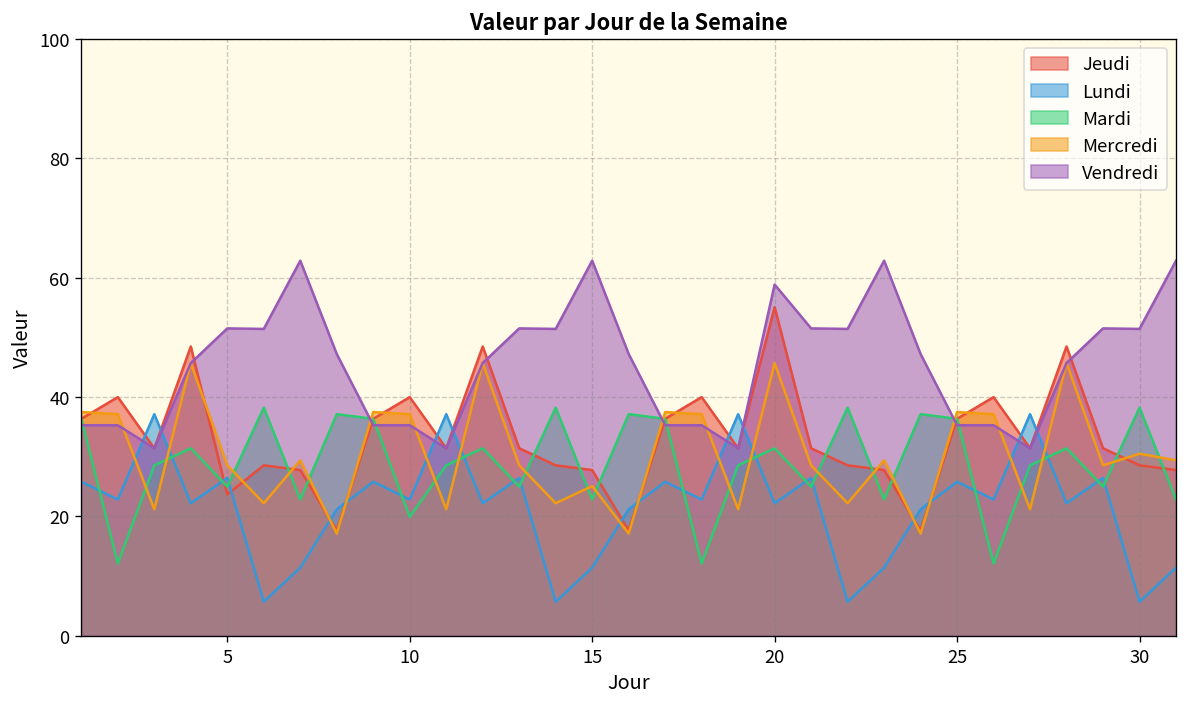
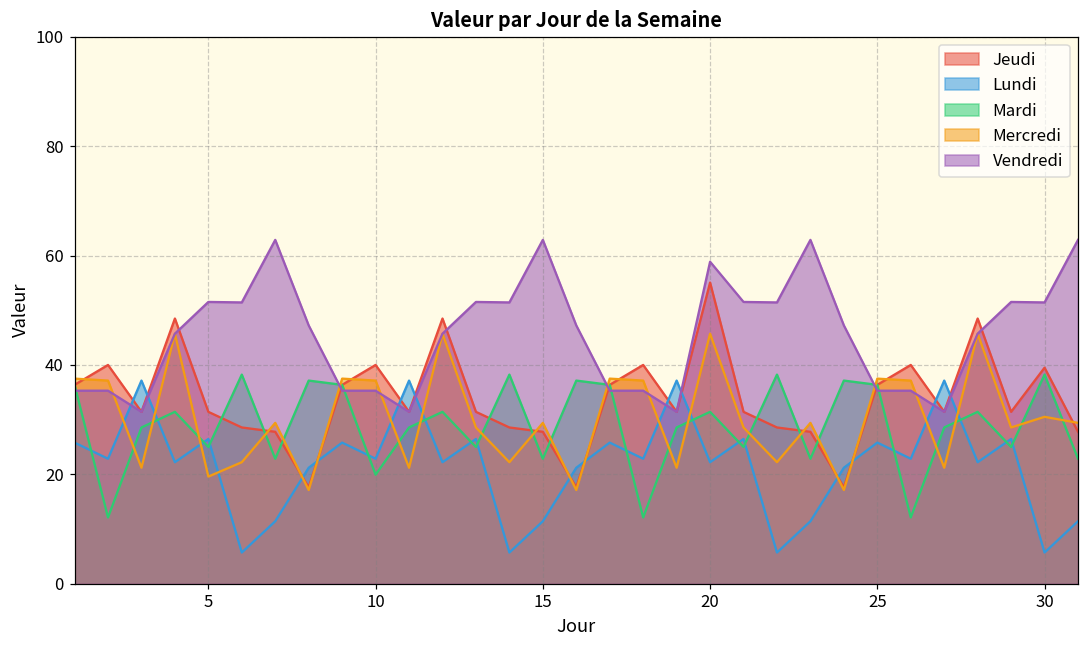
  {
    "Jeudi": {
-     "5": 24,
+     "5": 31,
      "10": 40,
      "15": 28,
      "20": 55,
-     "30": 29
+     "30": 39
    },
    "Lundi": {
      "5": 26,
      "10": 23,
      "15": 11,
      "20": 22,
      "25": 26,
      "30": 6
    },
    "Mardi": {
      "5": 25,
      "10": 20,
      "15": 23,
      "20": 31,
      "30": 38
    },
    "Mercredi": {
-     "5": 29,
+     "5": 20,
      "10": 37,
-     "15": 25,
+     "15": 29,
      "20": 46,
      "25": 38,
      "30": 31
    },
    "Vendredi": {
      "5": 52,
      "10": 35,
      "15": 63,
      "20": 59,
      "25": 35,
      "30": 51
    }
  }
